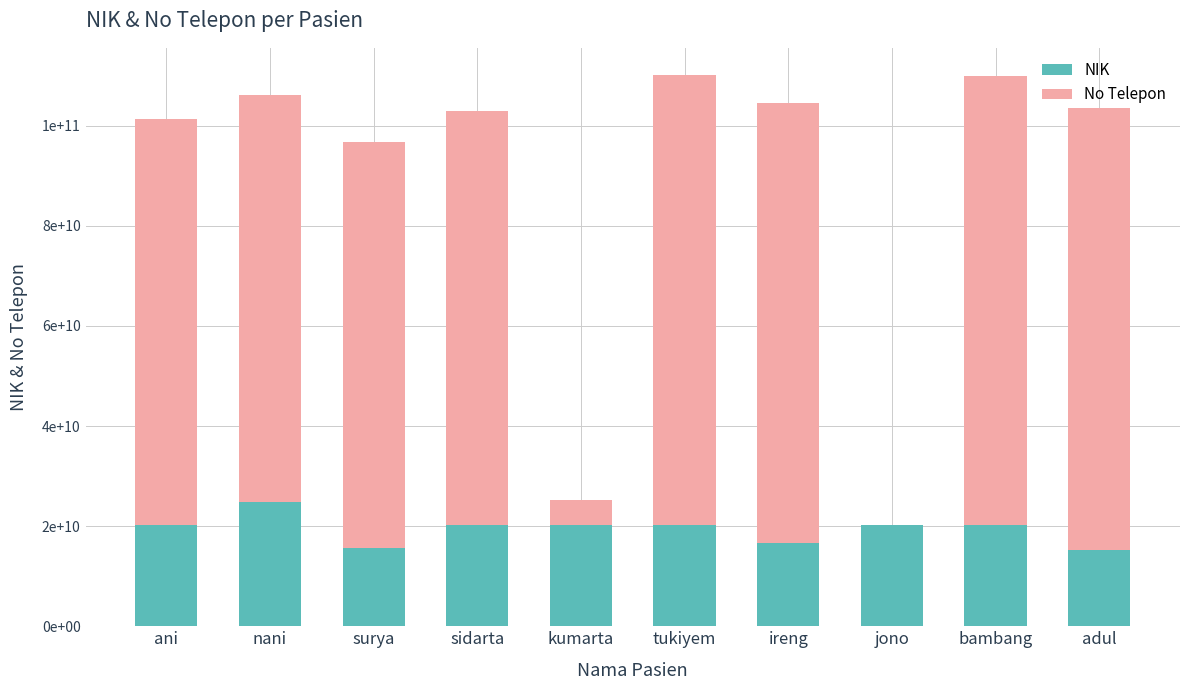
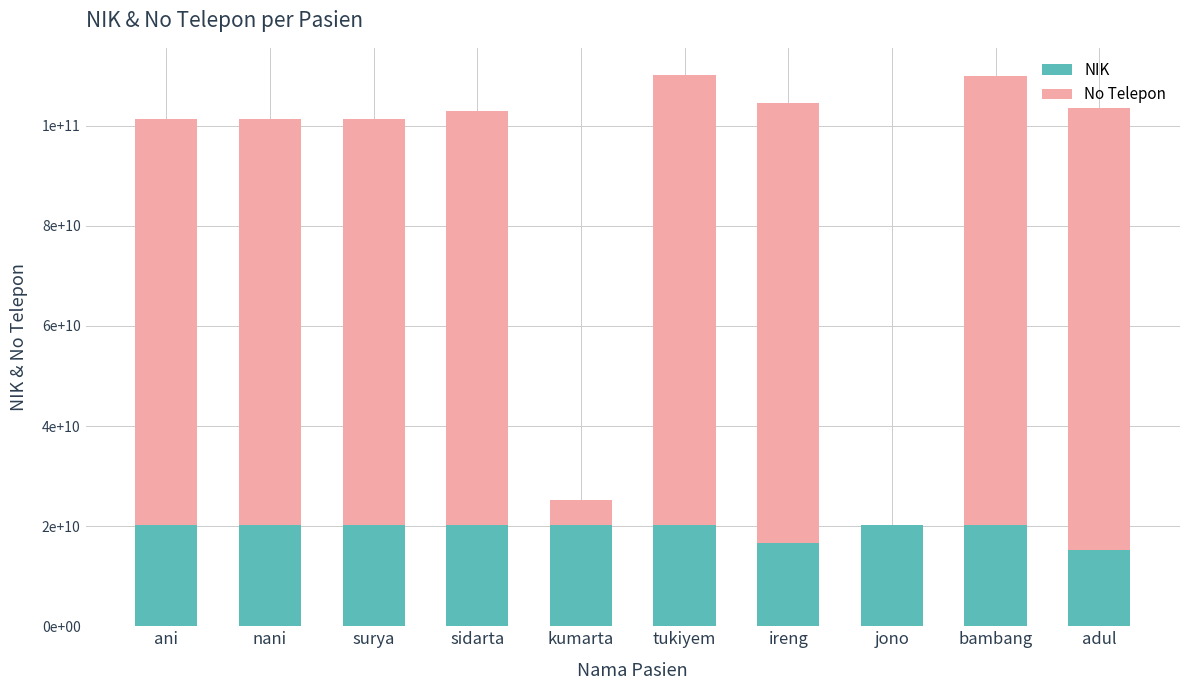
  {
    "NIK": {
      "ani": 20000000000,
-     "nani": 25000000000,
-     "surya": 16000000000,
+     "nani": 20000000000,
+     "surya": 20000000000,
      "sidarta": 20000000000,
      "kumarta": 20000000000,
      "tukiyem": 20000000000,
      "ireng": 17000000000,
      "jono": 20000000000,
      "bambang": 20000000000,
      "adul": 15000000000
    },
    "No Telepon": {
      "ani": 81000000000,
      "nani": 81000000000,
      "surya": 81000000000,
      "sidarta": 83000000000,
      "kumarta": 5000000000,
      "tukiyem": 90000000000,
      "ireng": 88000000000,
      "bambang": 90000000000,
      "adul": 88000000000
    }
  }
